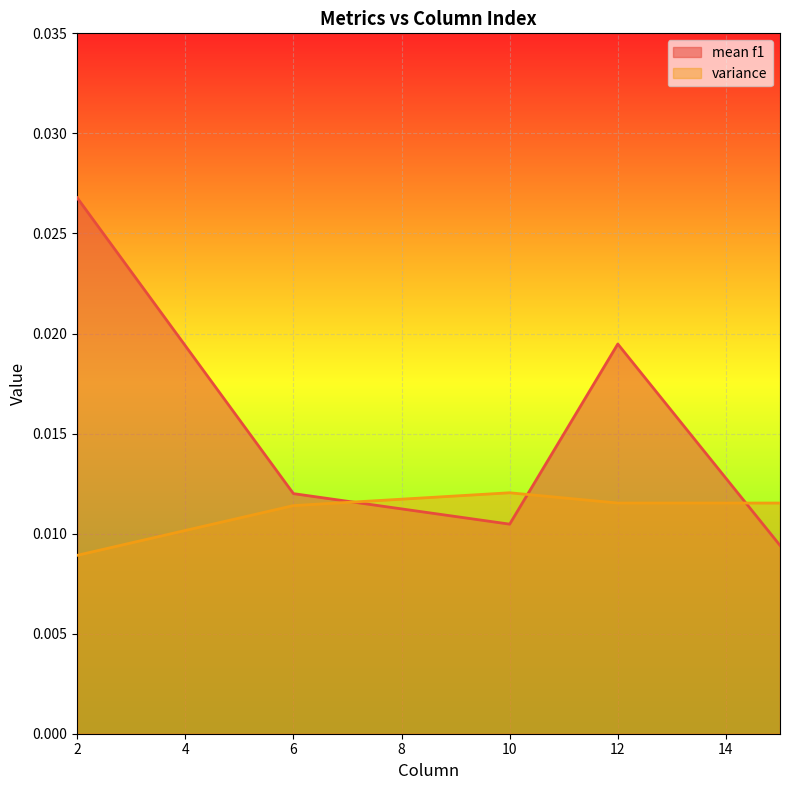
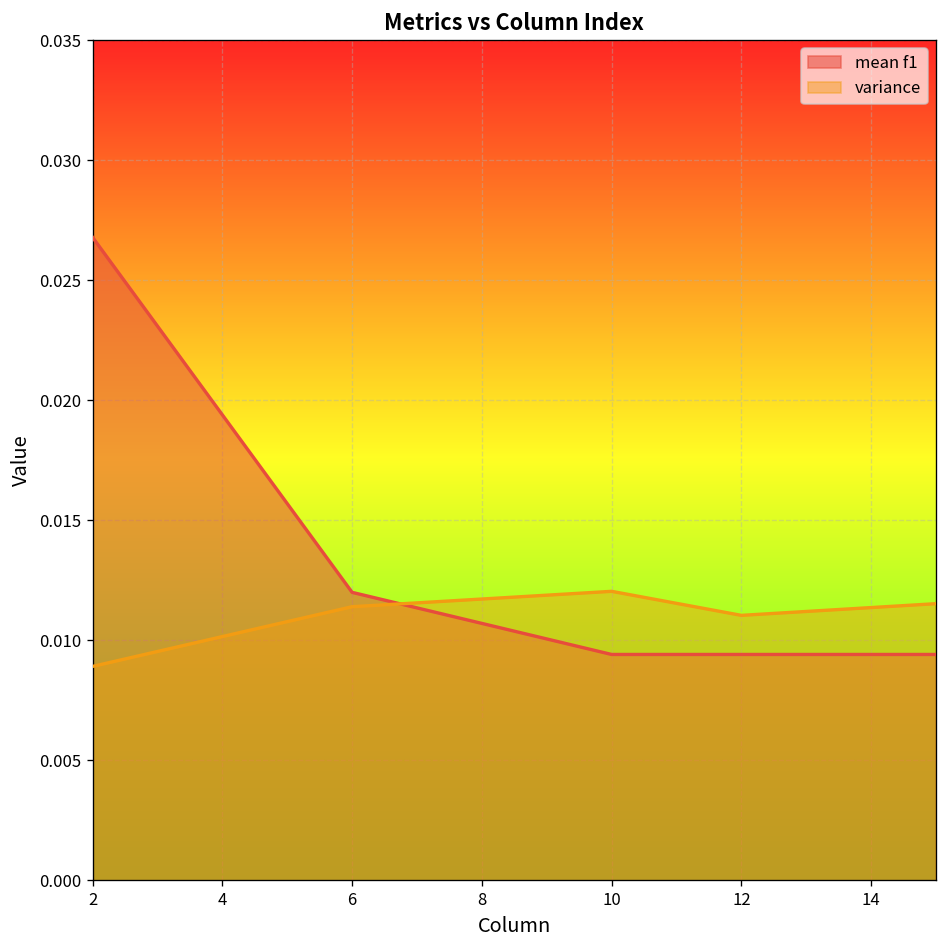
  {
    "mean f1": {
      "2": 0.0268,
      "6": 0.0120,
-     "10": 0.0105,
-     "12": 0.0195
+     "10": 0.0094,
+     "12": 0.0094
    },
    "variance": {
      "2": 0.0089,
      "6": 0.0114,
      "10": 0.0120,
-     "12": 0.0115
+     "12": 0.0110
    }
  }
